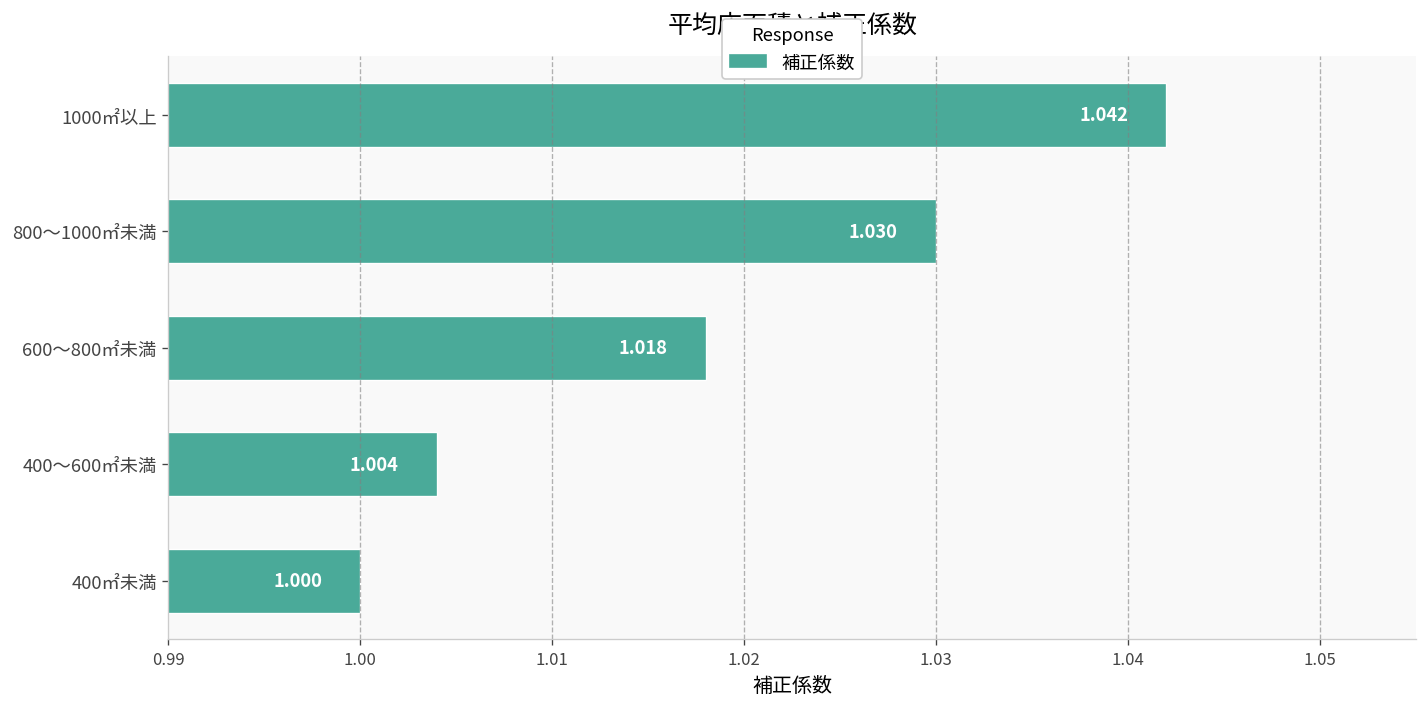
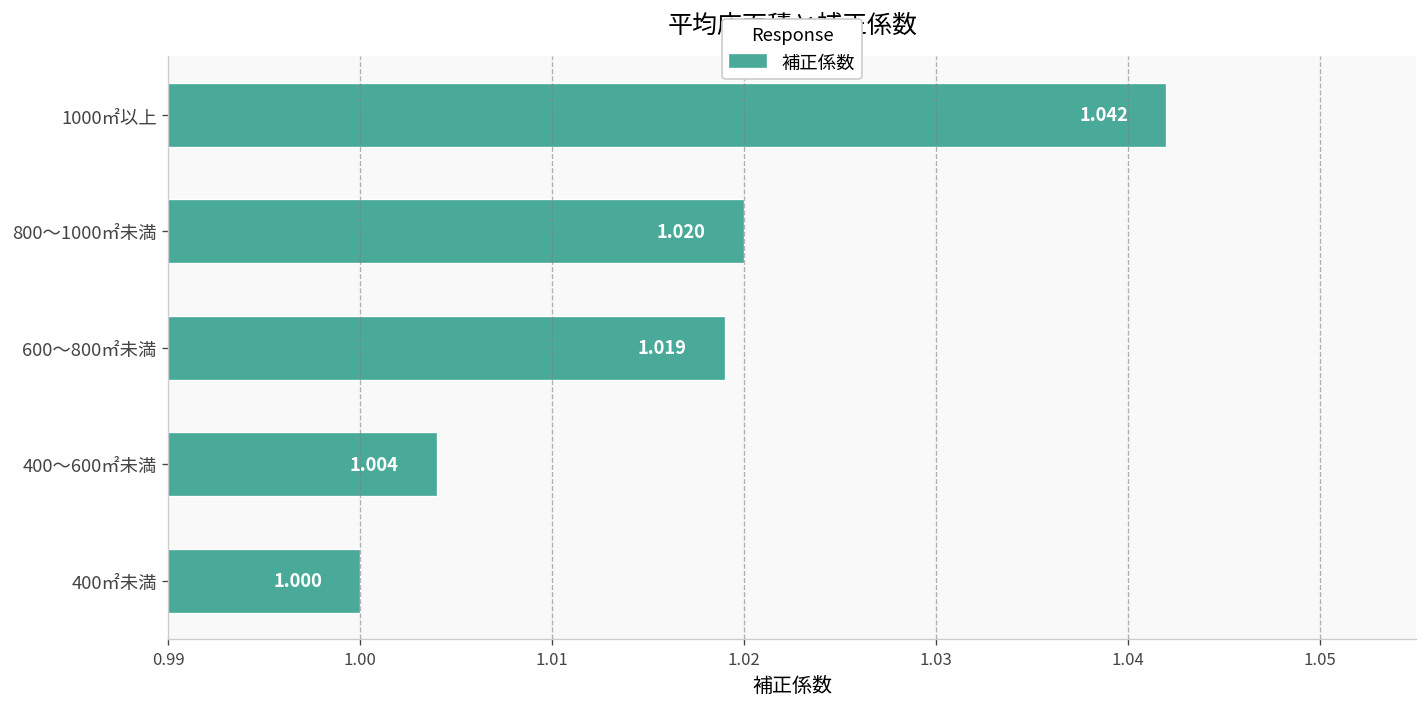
  {
    "1000㎡以上": 1.042,
-   "800～1000㎡未満": 1.030,
-   "600～800㎡未満": 1.018,
+   "800～1000㎡未満": 1.020,
+   "600～800㎡未満": 1.019,
    "400～600㎡未満": 1.004,
    "400㎡未満": 1.000
  }
